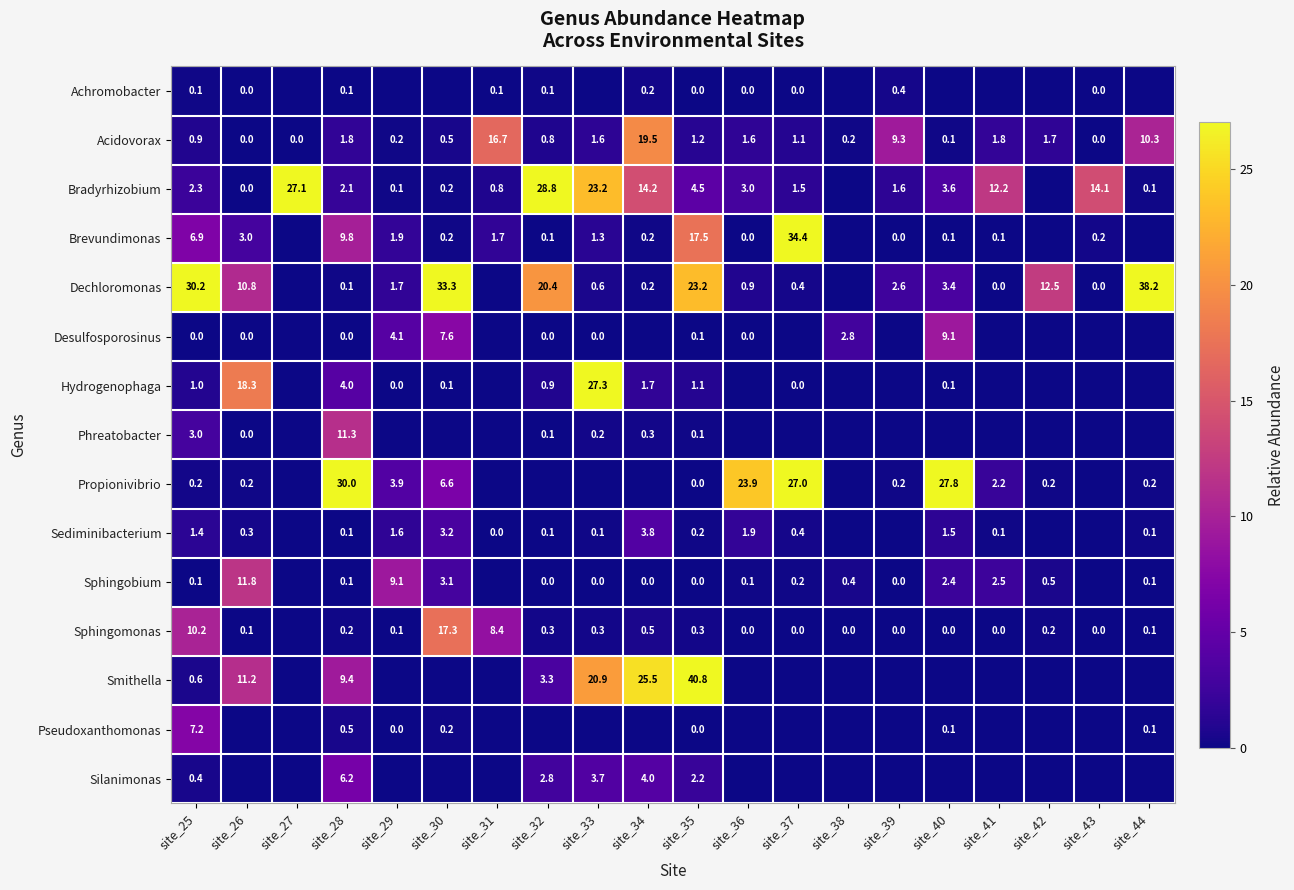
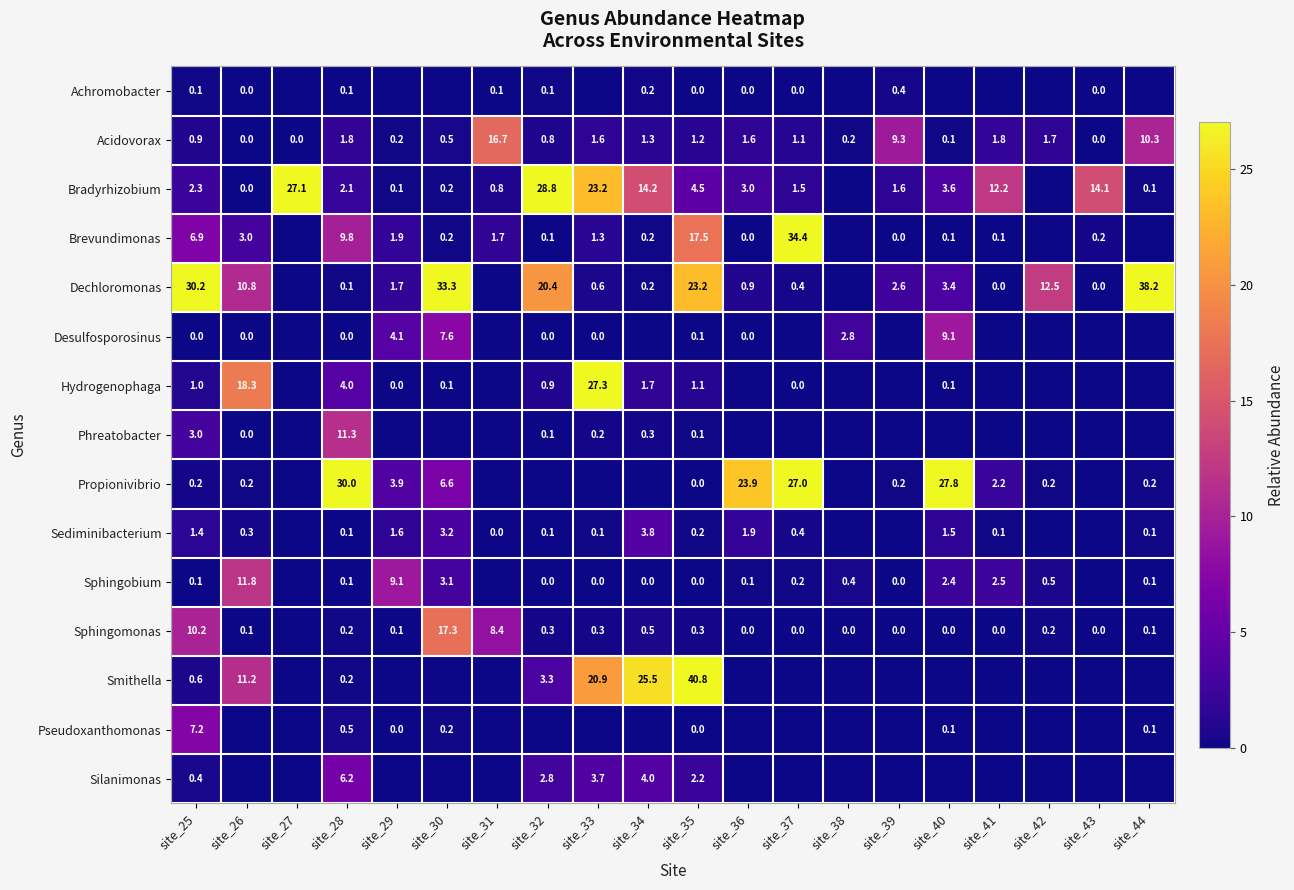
  {
    "Achromobacter": {
      "site_25": 0.1,
      "site_26": 0.0,
      "site_28": 0.1,
      "site_31": 0.1,
      "site_32": 0.1,
      "site_34": 0.2,
      "site_35": 0.0,
      "site_36": 0.0,
      "site_37": 0.0,
      "site_39": 0.4,
      "site_43": 0.0
    },
    "Acidovorax": {
      "site_25": 0.9,
      "site_26": 0.0,
      "site_27": 0.0,
      "site_28": 1.8,
      "site_29": 0.2,
      "site_30": 0.5,
      "site_31": 16.7,
      "site_32": 0.8,
      "site_33": 1.6,
-     "site_34": 19.5,
+     "site_34": 1.3,
      "site_35": 1.2,
      "site_36": 1.6,
      "site_37": 1.1,
      "site_38": 0.2,
      "site_39": 9.3,
      "site_40": 0.1,
      "site_41": 1.8,
      "site_42": 1.7,
      "site_43": 0.0,
      "site_44": 10.3
    },
    "Bradyrhizobium": {
      "site_25": 2.3,
      "site_26": 0.0,
      "site_27": 27.1,
      "site_28": 2.1,
      "site_29": 0.1,
      "site_30": 0.2,
      "site_31": 0.8,
      "site_32": 28.8,
      "site_33": 23.2,
      "site_34": 14.2,
      "site_35": 4.5,
      "site_36": 3.0,
      "site_37": 1.5,
      "site_39": 1.6,
      "site_40": 3.6,
      "site_41": 12.2,
      "site_43": 14.1,
      "site_44": 0.1
    },
    "Brevundimonas": {
      "site_25": 6.9,
      "site_26": 3.0,
      "site_28": 9.8,
      "site_29": 1.9,
      "site_30": 0.2,
      "site_31": 1.7,
      "site_32": 0.1,
      "site_33": 1.3,
      "site_34": 0.2,
      "site_35": 17.5,
      "site_36": 0.0,
      "site_37": 34.4,
      "site_39": 0.0,
      "site_40": 0.1,
      "site_41": 0.1,
      "site_43": 0.2
    },
    "Dechloromonas": {
      "site_25": 30.2,
      "site_26": 10.8,
      "site_28": 0.1,
      "site_29": 1.7,
      "site_30": 33.3,
      "site_32": 20.4,
      "site_33": 0.6,
      "site_34": 0.2,
      "site_35": 23.2,
      "site_36": 0.9,
      "site_37": 0.4,
      "site_39": 2.6,
      "site_40": 3.4,
      "site_41": 0.0,
      "site_42": 12.5,
      "site_43": 0.0,
      "site_44": 38.2
    },
    "Desulfosporosinus": {
      "site_25": 0.0,
      "site_26": 0.0,
      "site_28": 0.0,
      "site_29": 4.1,
      "site_30": 7.6,
      "site_32": 0.0,
      "site_33": 0.0,
      "site_35": 0.1,
      "site_36": 0.0,
      "site_38": 2.8,
      "site_40": 9.1
    },
    "Hydrogenophaga": {
      "site_25": 1.0,
      "site_26": 18.3,
      "site_28": 4.0,
      "site_29": 0.0,
      "site_30": 0.1,
      "site_32": 0.9,
      "site_33": 27.3,
      "site_34": 1.7,
      "site_35": 1.1,
      "site_37": 0.0,
      "site_40": 0.1
    },
    "Phreatobacter": {
      "site_25": 3.0,
      "site_26": 0.0,
      "site_28": 11.3,
      "site_32": 0.1,
      "site_33": 0.2,
      "site_34": 0.3,
      "site_35": 0.1
    },
    "Propionivibrio": {
      "site_25": 0.2,
      "site_26": 0.2,
      "site_28": 30.0,
      "site_29": 3.9,
      "site_30": 6.6,
      "site_35": 0.0,
      "site_36": 23.9,
      "site_37": 27.0,
      "site_39": 0.2,
      "site_40": 27.8,
      "site_41": 2.2,
      "site_42": 0.2,
      "site_44": 0.2
    },
    "Sediminibacterium": {
      "site_25": 1.4,
      "site_26": 0.3,
      "site_28": 0.1,
      "site_29": 1.6,
      "site_30": 3.2,
      "site_31": 0.0,
      "site_32": 0.1,
      "site_33": 0.1,
      "site_34": 3.8,
      "site_35": 0.2,
      "site_36": 1.9,
      "site_37": 0.4,
      "site_40": 1.5,
      "site_41": 0.1,
      "site_44": 0.1
    },
    "Sphingobium": {
      "site_25": 0.1,
      "site_26": 11.8,
      "site_28": 0.1,
      "site_29": 9.1,
      "site_30": 3.1,
      "site_32": 0.0,
      "site_33": 0.0,
      "site_34": 0.0,
      "site_35": 0.0,
      "site_36": 0.1,
      "site_37": 0.2,
      "site_38": 0.4,
      "site_39": 0.0,
      "site_40": 2.4,
      "site_41": 2.5,
      "site_42": 0.5,
      "site_44": 0.1
    },
    "Sphingomonas": {
      "site_25": 10.2,
      "site_26": 0.1,
      "site_28": 0.2,
      "site_29": 0.1,
      "site_30": 17.3,
      "site_31": 8.4,
      "site_32": 0.3,
      "site_33": 0.3,
      "site_34": 0.5,
      "site_35": 0.3,
      "site_36": 0.0,
      "site_37": 0.0,
      "site_38": 0.0,
      "site_39": 0.0,
      "site_40": 0.0,
      "site_41": 0.0,
      "site_42": 0.2,
      "site_43": 0.0,
      "site_44": 0.1
    },
    "Smithella": {
      "site_25": 0.6,
      "site_26": 11.2,
-     "site_28": 9.4,
+     "site_28": 0.2,
      "site_32": 3.3,
      "site_33": 20.9,
      "site_34": 25.5,
      "site_35": 40.8
    },
    "Pseudoxanthomonas": {
      "site_25": 7.2,
      "site_28": 0.5,
      "site_29": 0.0,
      "site_30": 0.2,
      "site_35": 0.0,
      "site_40": 0.1,
      "site_44": 0.1
    },
    "Silanimonas": {
      "site_25": 0.4,
      "site_28": 6.2,
      "site_32": 2.8,
      "site_33": 3.7,
      "site_34": 4.0,
      "site_35": 2.2
    }
  }
